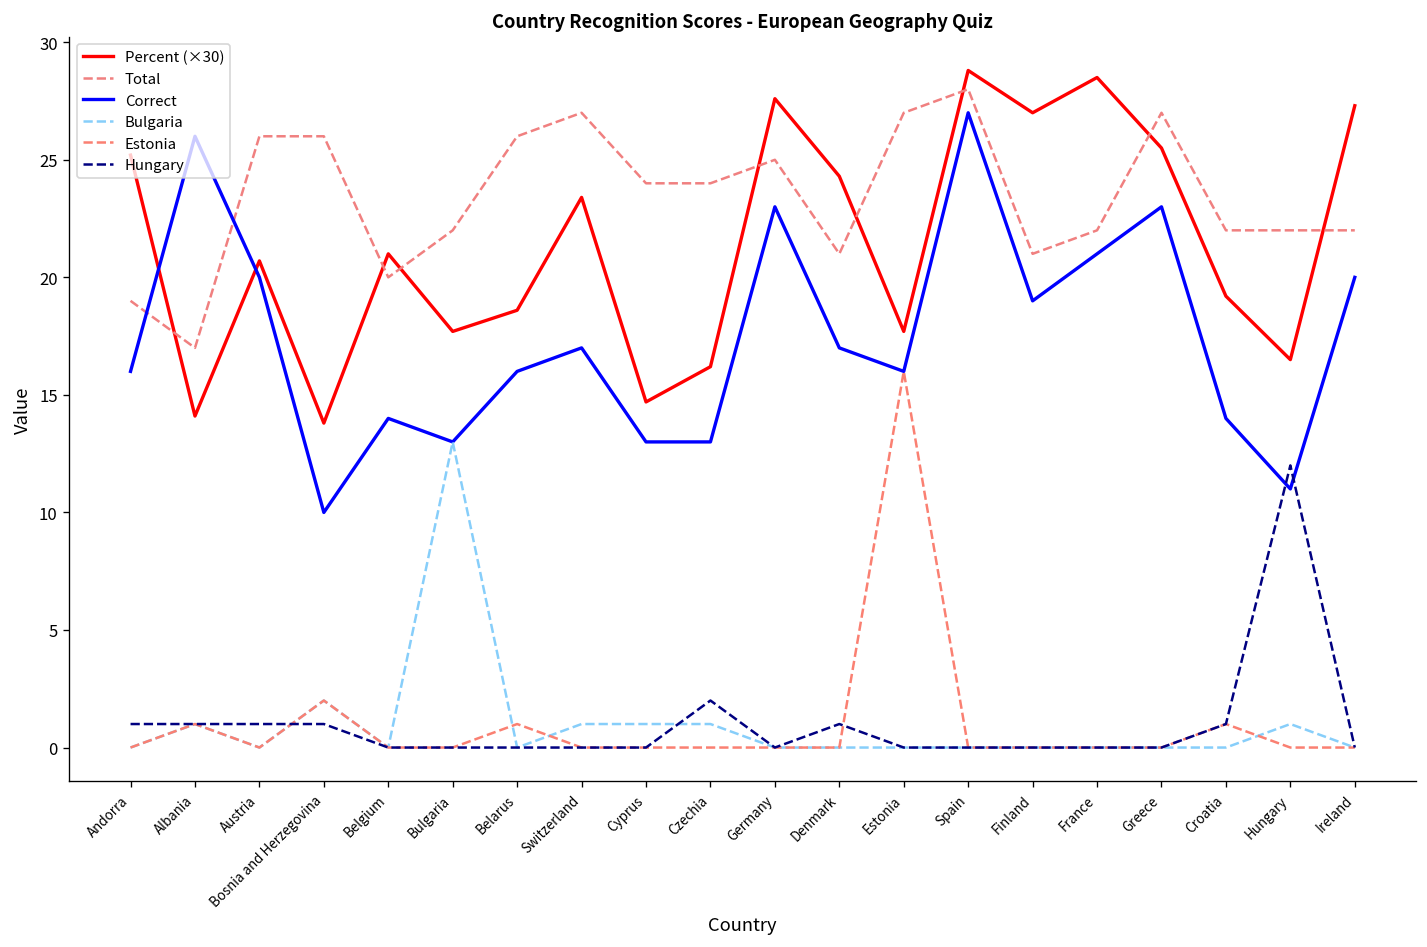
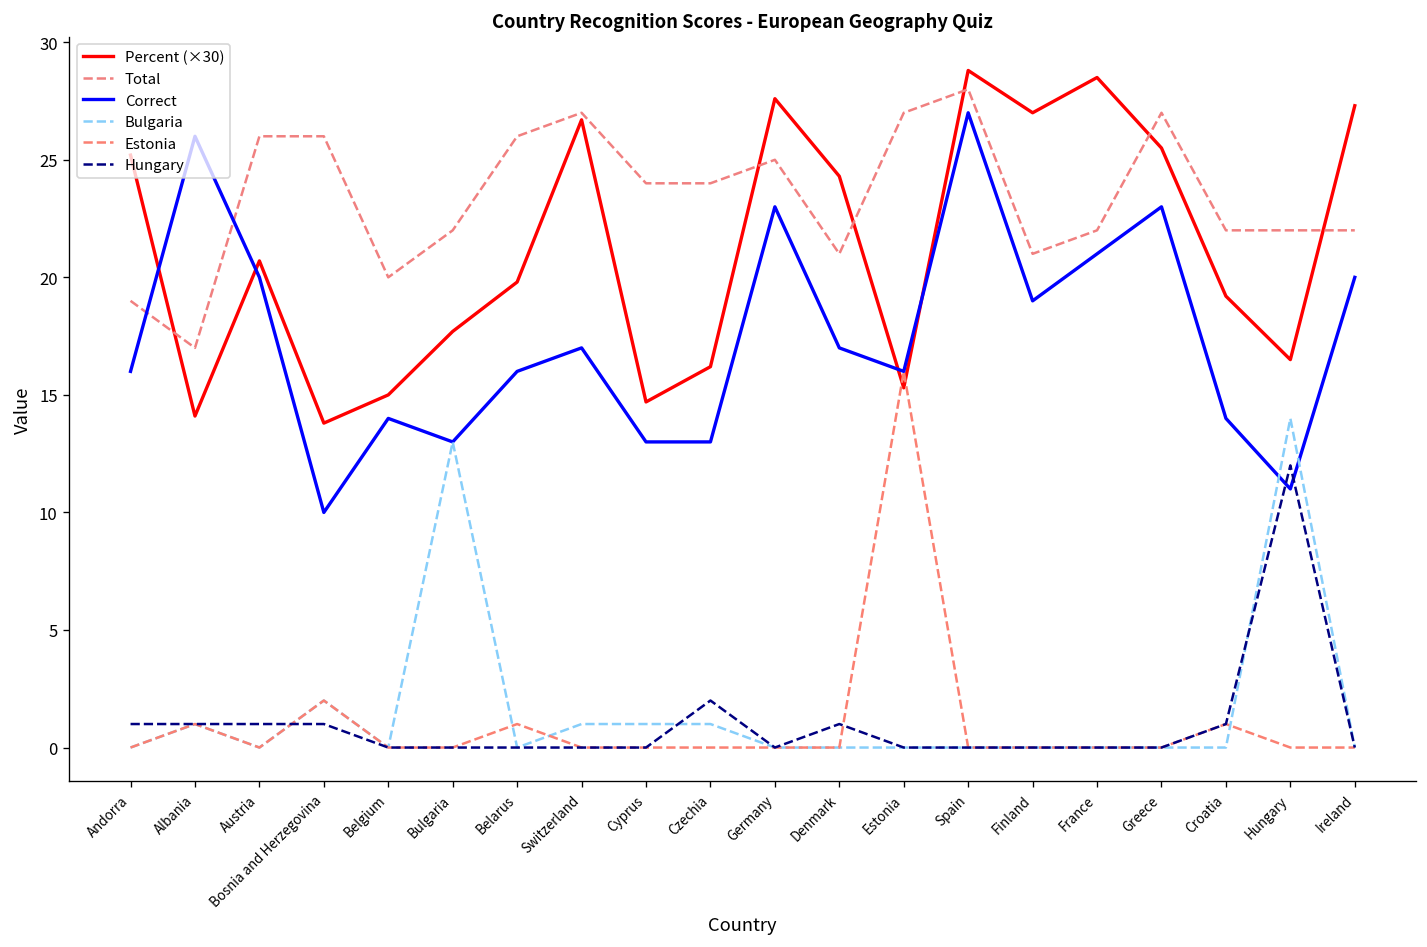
  {
    "Percent (×30)": {
      "Albania": 14.1,
      "Austria": 20.7,
      "Bosnia and Herzegovina": 13.8,
-     "Belgium": 21.0,
+     "Belgium": 15.0,
      "Bulgaria": 17.7,
-     "Belarus": 18.6,
-     "Switzerland": 23.4,
+     "Belarus": 19.8,
+     "Switzerland": 26.7,
      "Cyprus": 14.7,
      "Czechia": 16.2,
      "Germany": 27.6,
      "Denmark": 24.3,
-     "Estonia": 17.7,
+     "Estonia": 15.3,
      "Spain": 28.8,
      "Finland": 27.0,
      "France": 28.5,
      "Greece": 25.5,
      "Croatia": 19.2,
      "Hungary": 16.5,
      "Ireland": 27.3
    },
    "Correct": {
      "Andorra": 16.0,
      "Austria": 20.0,
      "Bosnia and Herzegovina": 10.0,
      "Belgium": 14.0,
      "Belarus": 16.0,
      "Switzerland": 17.0,
      "Cyprus": 13.0,
      "Czechia": 13.0,
      "Germany": 23.0,
      "Denmark": 17.0,
      "Spain": 27.0,
      "Finland": 19.0,
      "France": 21.0,
      "Greece": 23.0,
      "Croatia": 14.0,
      "Hungary": 11.0,
      "Ireland": 20.0
    },
    "Bulgaria": {
      "Switzerland": 1,
      "Cyprus": 1,
      "Czechia": 1,
      "Croatia": 0,
-     "Hungary": 1
+     "Hungary": 14
    },
    "Hungary": {
      "Andorra": 1.0,
      "Austria": 1.0,
      "Bosnia and Herzegovina": 1.0,
      "Czechia": 2.0,
      "Denmark": 1.0,
      "Hungary": 12.0
    }
  }
